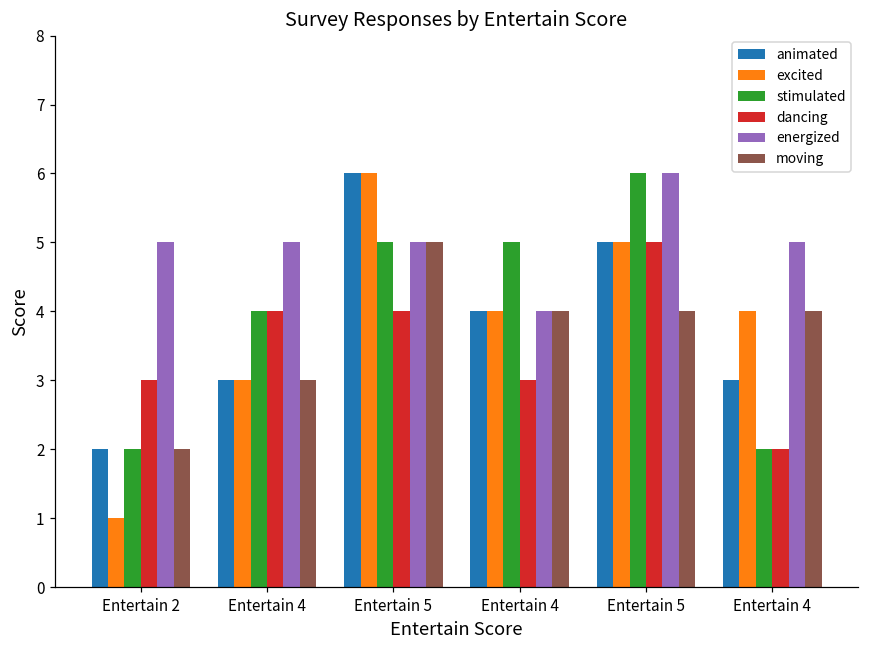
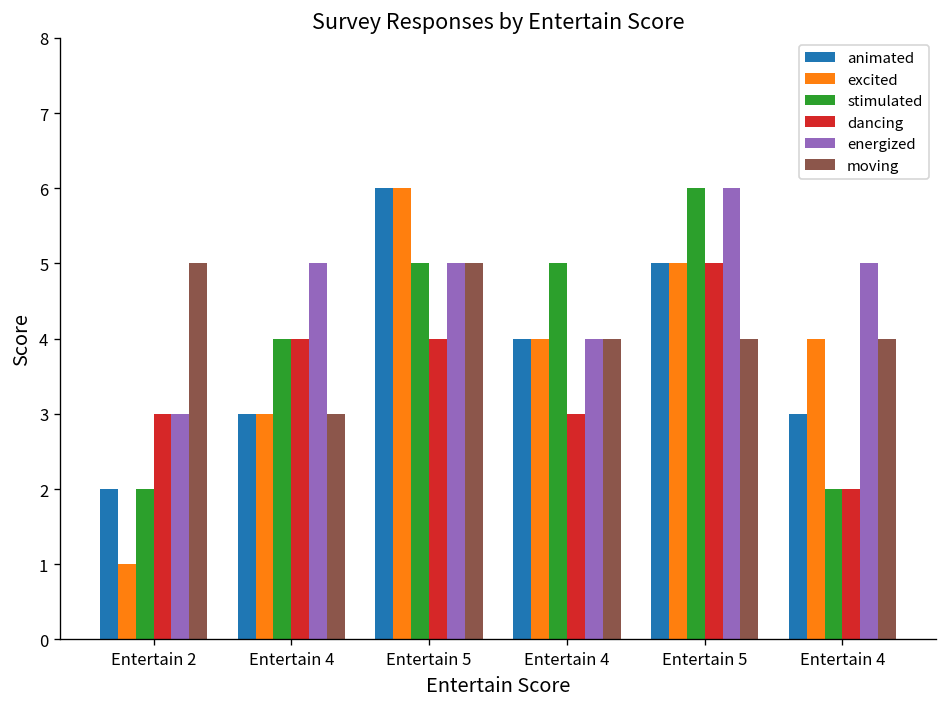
  {
    "animated": {
      "Entertain 2": 2
    },
    "excited": {
      "Entertain 2": 1
    },
    "stimulated": {
      "Entertain 2": 2
    },
    "dancing": {
      "Entertain 2": 3
    },
    "energized": {
-     "Entertain 2": 5
+     "Entertain 2": 3
    },
    "moving": {
-     "Entertain 2": 2
+     "Entertain 2": 5
    }
  }
